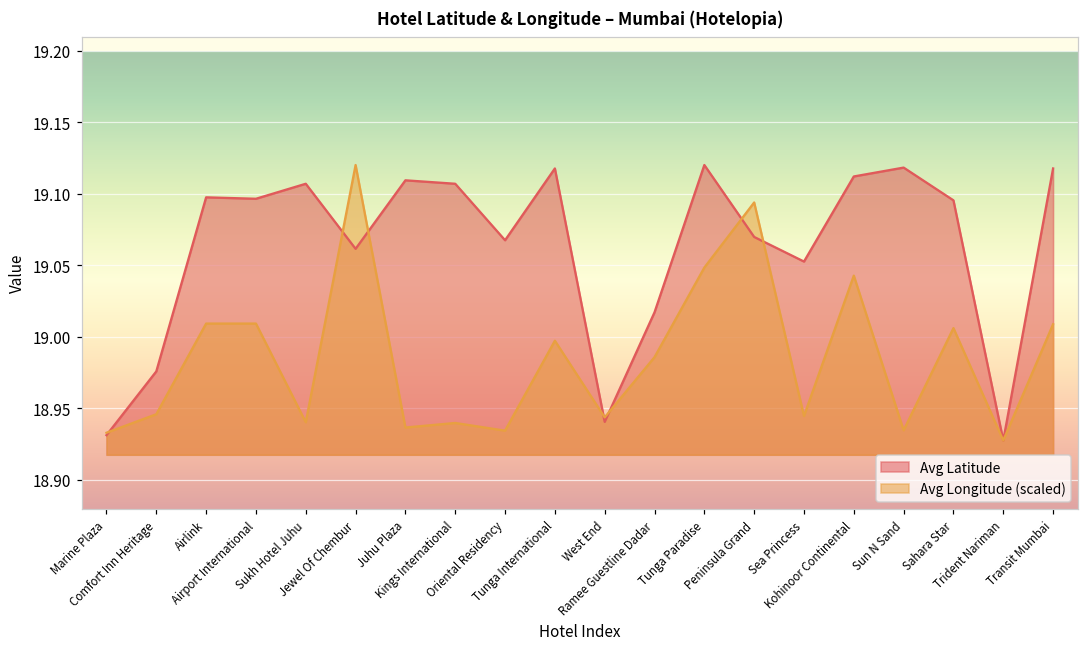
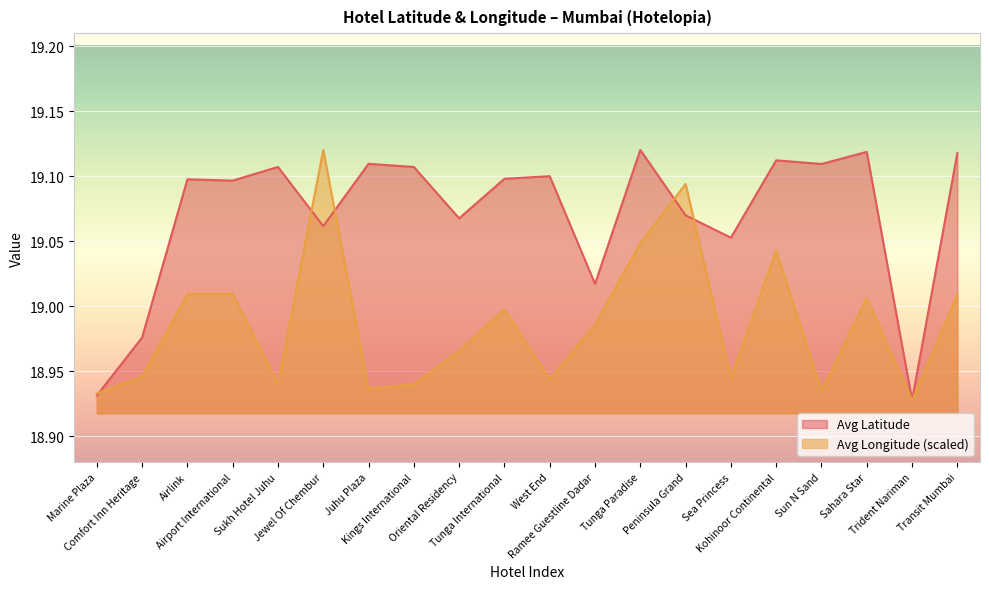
  {
    "Avg Latitude": {
      "Comfort Inn Heritage": 18.976,
      "Airlink": 19.098,
      "Airport International": 19.097,
      "Sukh Hotel Juhu": 19.107,
      "Jewel Of Chembur": 19.062,
      "Juhu Plaza": 19.110,
      "Kings International": 19.107,
      "Oriental Residency": 19.068,
-     "Tunga International": 19.118,
-     "West End": 18.941,
+     "Tunga International": 19.098,
+     "West End": 19.100,
      "Ramee Guestline Dadar": 19.017,
      "Tunga Paradise": 19.120,
      "Peninsula Grand": 19.070,
      "Sea Princess": 19.053,
      "Kohinoor Continental": 19.112,
-     "Sun N Sand": 19.118,
-     "Sahara Star": 19.096,
+     "Sun N Sand": 19.109,
+     "Sahara Star": 19.119,
      "Transit Mumbai": 19.118
    },
    "Avg Longitude (scaled)": {
      "Comfort Inn Heritage": 18.946,
      "Airlink": 19.009,
      "Airport International": 19.009,
      "Sukh Hotel Juhu": 18.940,
      "Jewel Of Chembur": 19.120,
      "Juhu Plaza": 18.937,
      "Kings International": 18.940,
-     "Oriental Residency": 18.934,
+     "Oriental Residency": 18.966,
      "Tunga International": 18.997,
      "West End": 18.944,
      "Ramee Guestline Dadar": 18.986,
      "Tunga Paradise": 19.048,
      "Peninsula Grand": 19.094,
      "Sea Princess": 18.945,
      "Kohinoor Continental": 19.043,
      "Sun N Sand": 18.935,
      "Sahara Star": 19.006,
      "Transit Mumbai": 19.009
    }
  }
